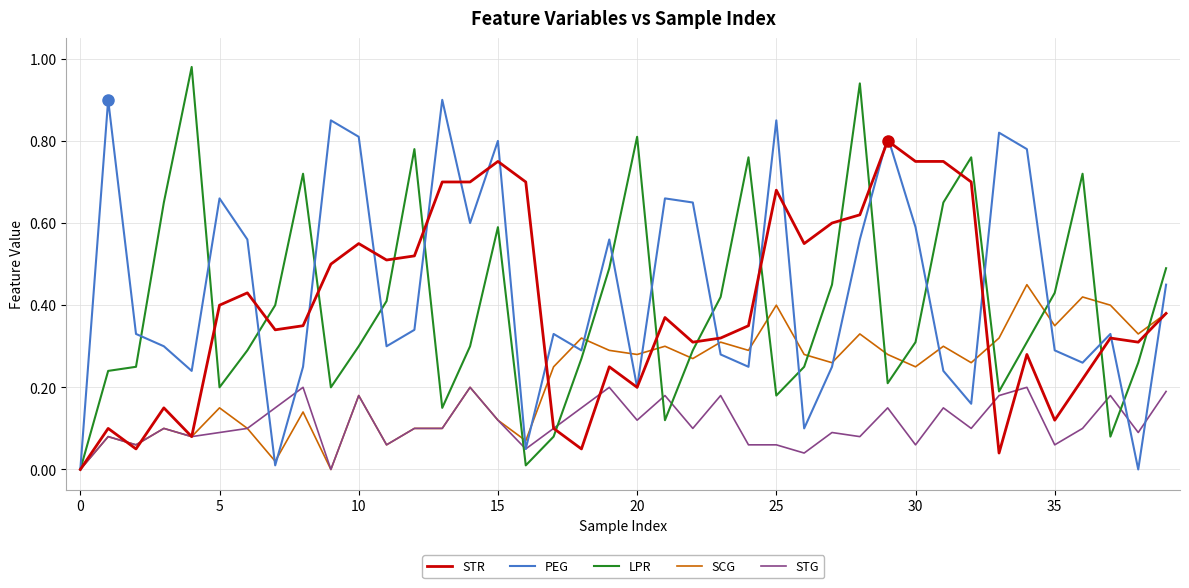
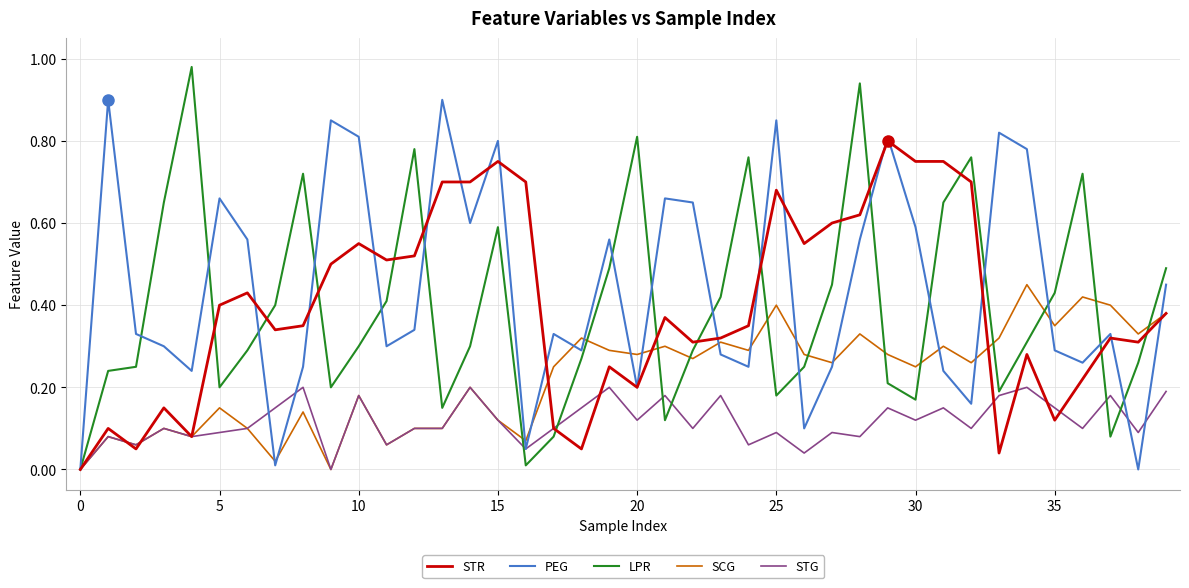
  {
    "LPR": {
      "5": 0.20,
      "10": 0.30,
      "15": 0.59,
      "20": 0.81,
      "25": 0.18,
-     "30": 0.31,
+     "30": 0.17,
      "35": 0.43
    },
    "SCG": {
      "5": 0.15,
      "20": 0.28,
      "25": 0.40,
      "30": 0.25,
      "35": 0.35
    },
    "STG": {
      "5": 0.09,
      "20": 0.12,
-     "25": 0.06,
-     "30": 0.06,
-     "35": 0.06
+     "25": 0.09,
+     "30": 0.12,
+     "35": 0.15
    }
  }
